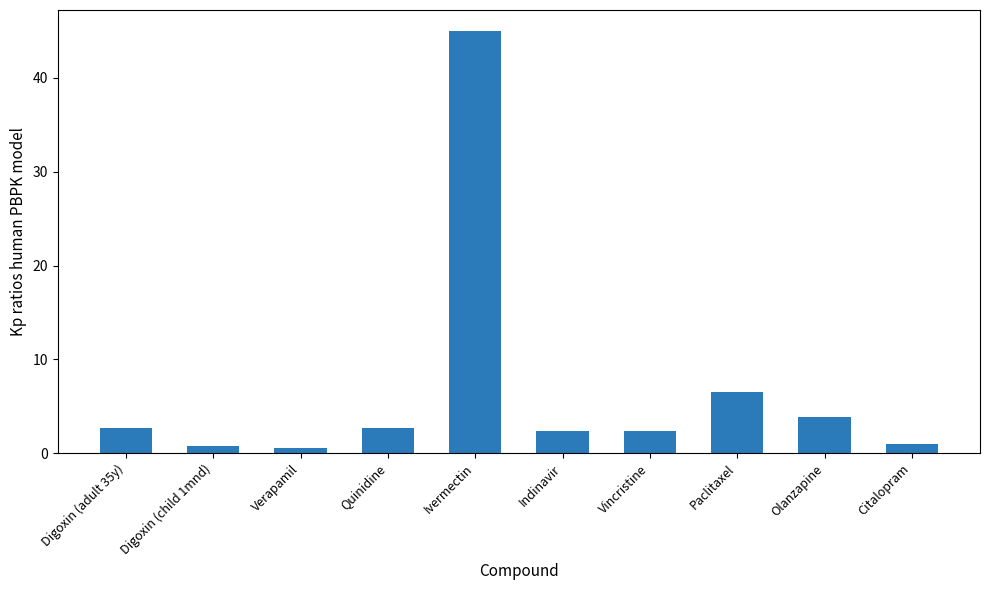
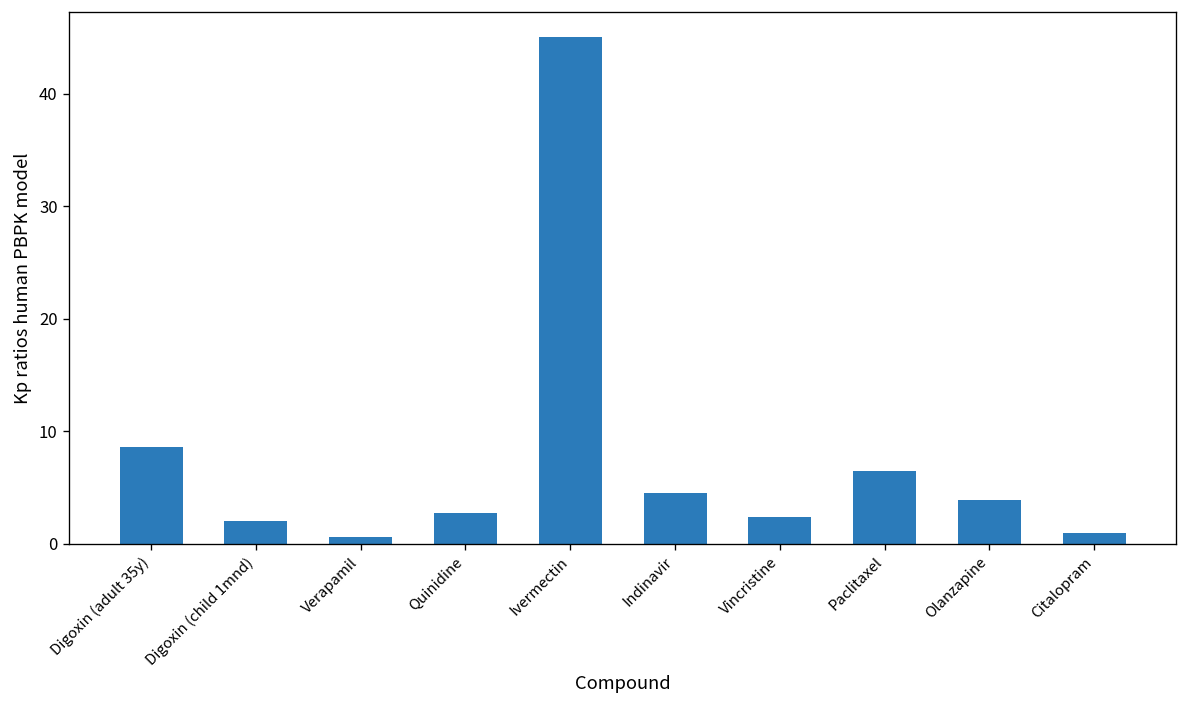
  {
-   "Digoxin (adult 35y)": 3,
-   "Digoxin (child 1mnd)": 1,
+   "Digoxin (adult 35y)": 9,
+   "Digoxin (child 1mnd)": 2,
    "Verapamil": 1,
    "Quinidine": 3,
    "Ivermectin": 45,
-   "Indinavir": 2,
+   "Indinavir": 5,
    "Vincristine": 2,
    "Paclitaxel": 7,
    "Olanzapine": 4,
    "Citalopram": 1
  }
